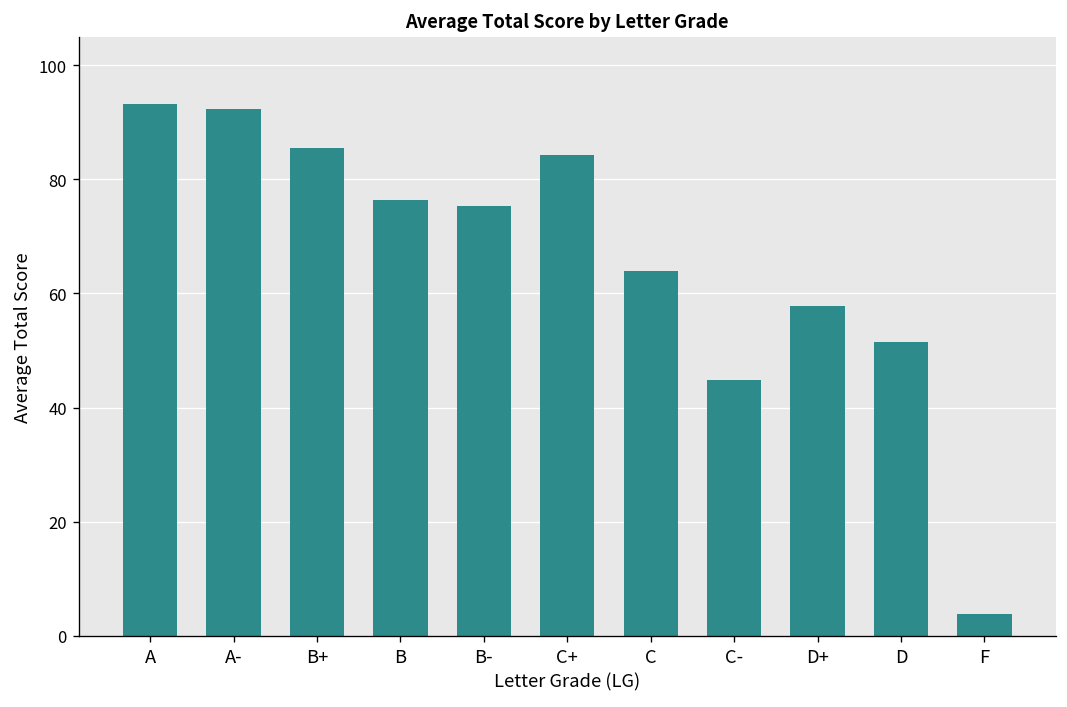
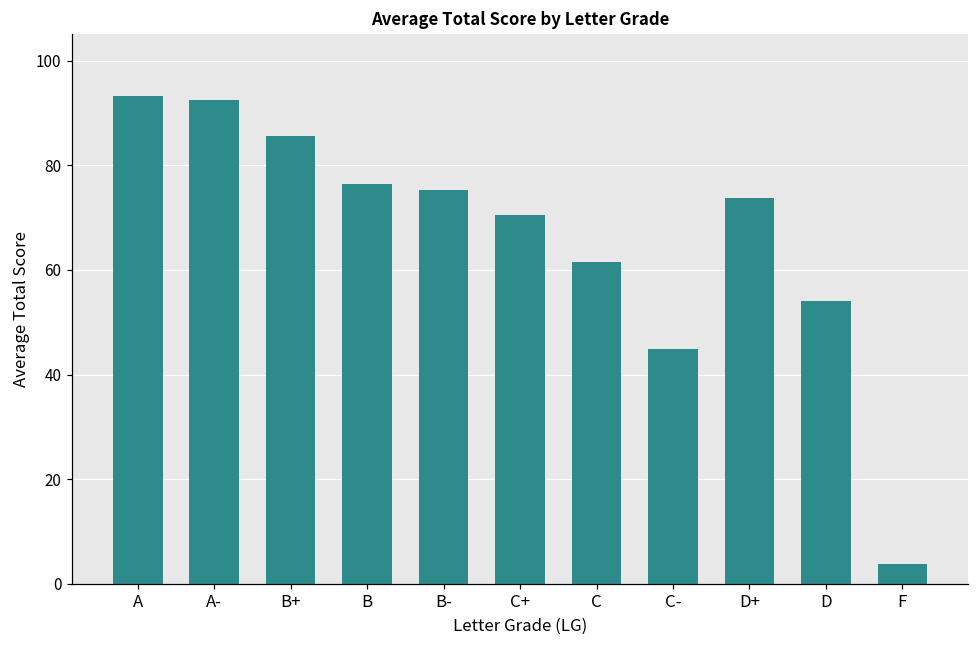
  {
    "A": 93,
    "A-": 92,
    "B+": 86,
    "B": 76,
    "B-": 75,
-   "C+": 84,
-   "C": 64,
+   "C+": 71,
+   "C": 62,
    "C-": 45,
-   "D+": 58,
-   "D": 52,
+   "D+": 74,
+   "D": 54,
    "F": 4
  }
